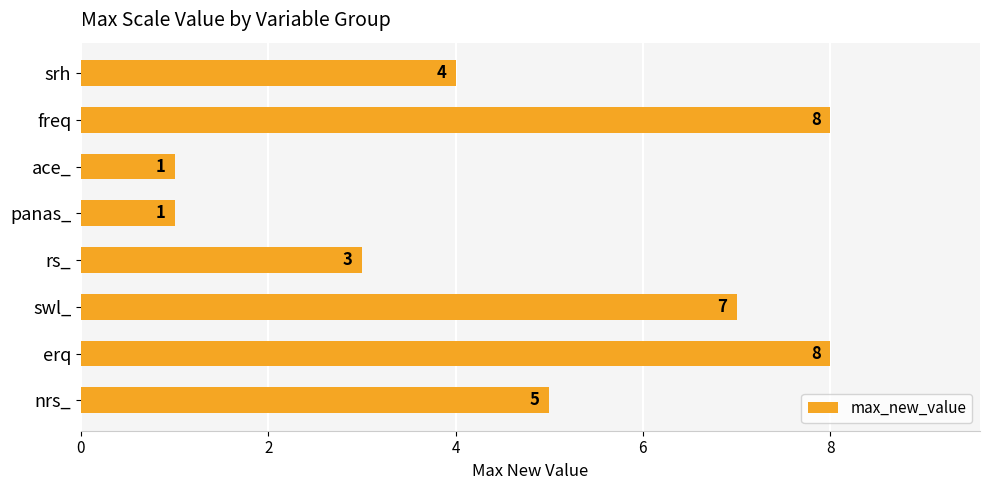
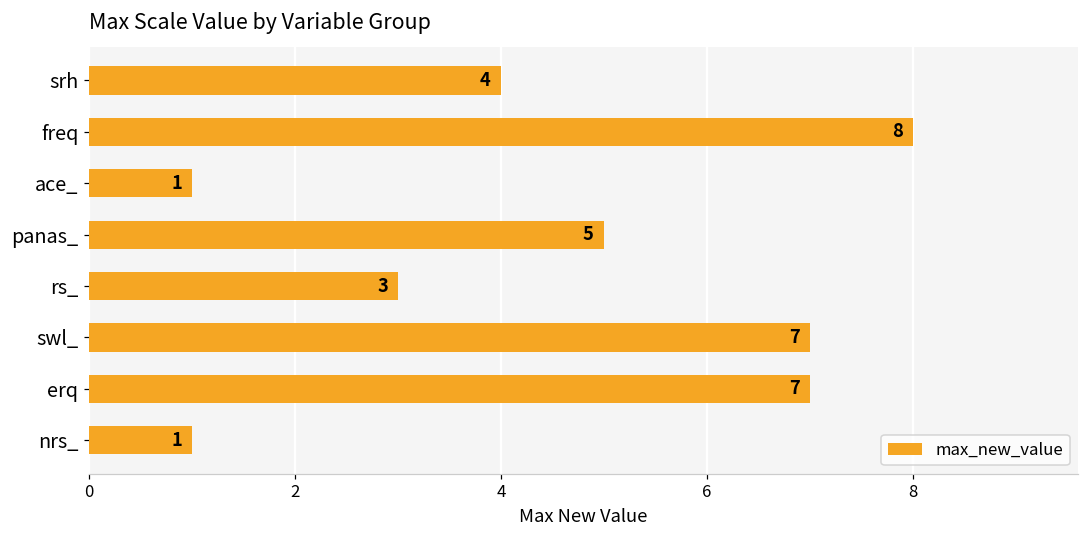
  {
    "srh": 4,
    "freq": 8,
    "ace_": 1,
-   "panas_": 1,
+   "panas_": 5,
    "rs_": 3,
    "swl_": 7,
-   "erq": 8,
-   "nrs_": 5
+   "erq": 7,
+   "nrs_": 1
  }
